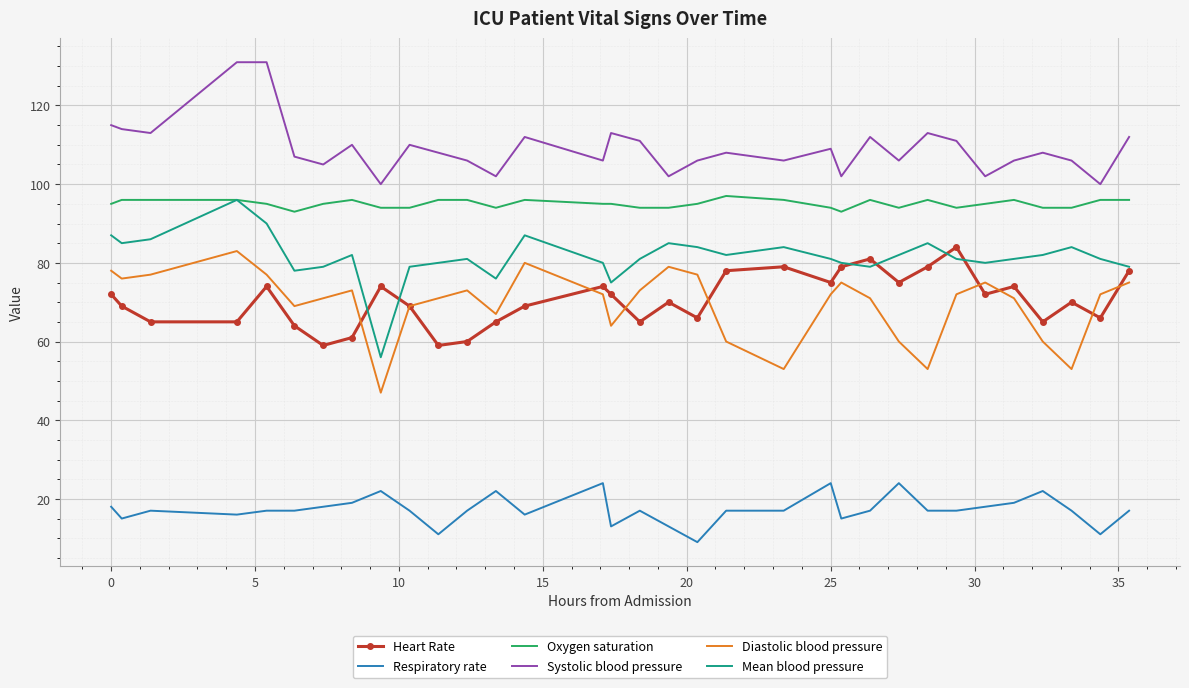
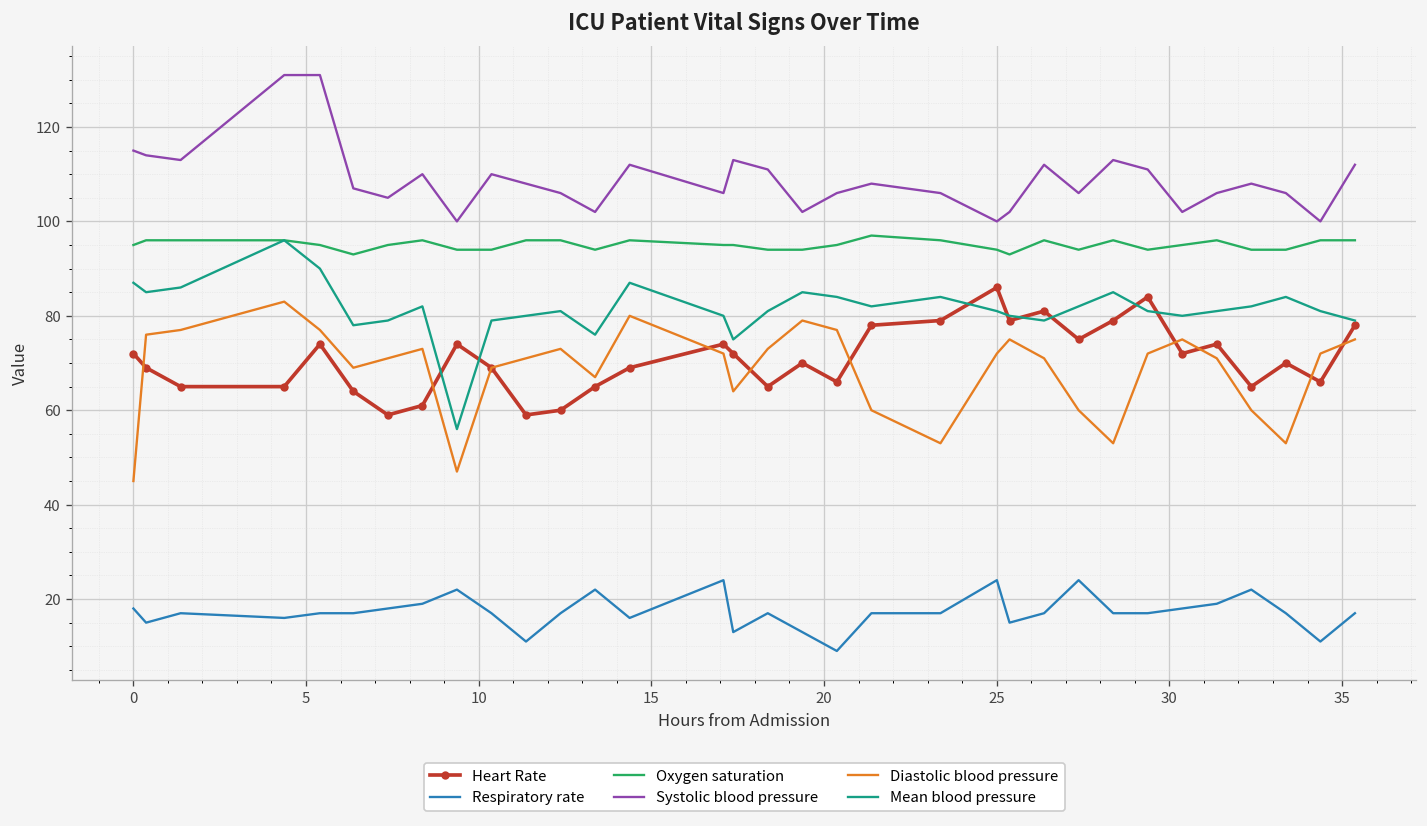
  {
    "Heart Rate": {
      "0": 72,
-     "25": 75
+     "25": 86
    },
    "Respiratory rate": {
      "0": 18,
      "25": 24
    },
    "Systolic blood pressure": {
      "0": 115,
-     "25": 109
+     "25": 100
    },
    "Diastolic blood pressure": {
-     "0": 78,
+     "0": 45,
      "25": 72
    }
  }
